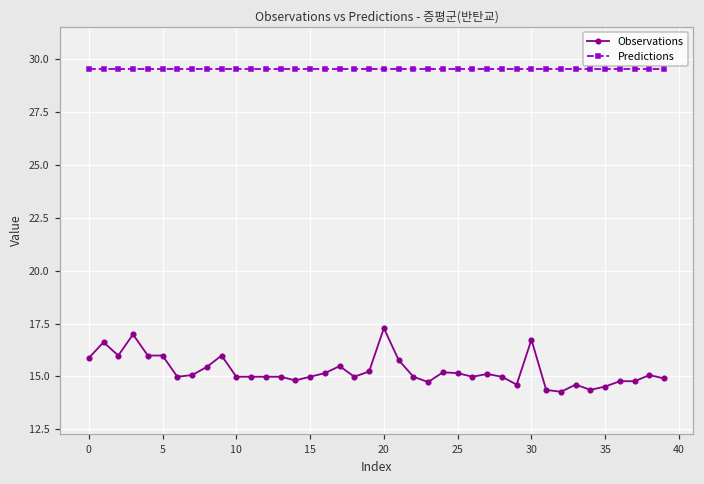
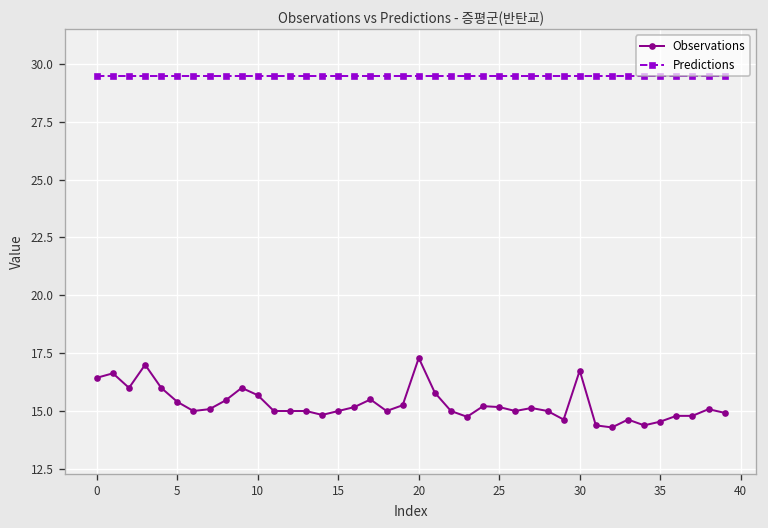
  {
    "Observations": {
-     "0": 15.9,
-     "5": 16.0,
-     "10": 15.0,
+     "0": 16.4,
+     "5": 15.4,
+     "10": 15.7,
      "15": 15.0,
      "20": 17.3,
      "25": 15.2,
      "30": 16.7,
      "35": 14.5
    },
    "Predictions": {
      "0": 29.5,
      "5": 29.5,
      "10": 29.5,
      "15": 29.5,
      "20": 29.5,
      "25": 29.5,
      "30": 29.5,
      "35": 29.5
    }
  }
